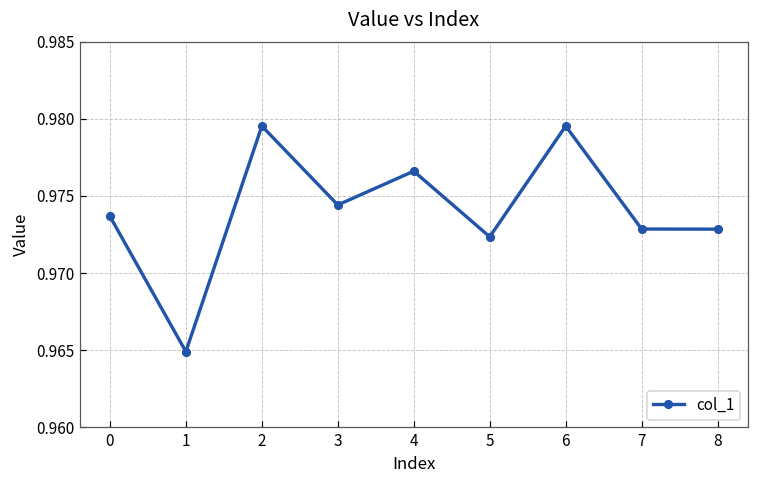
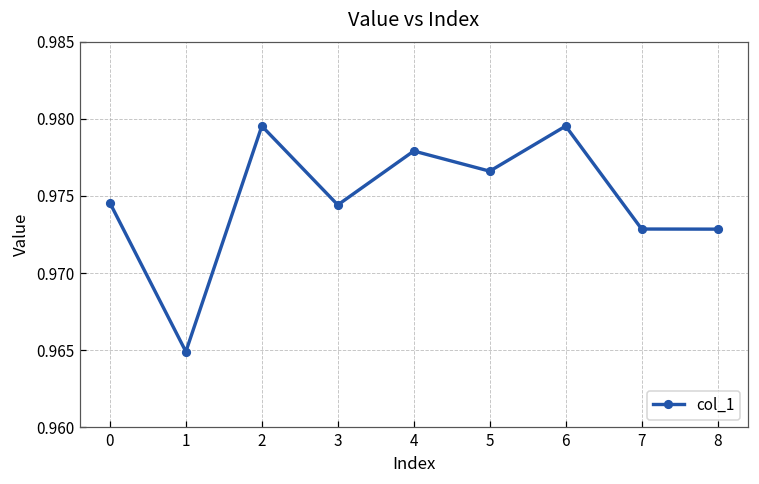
  {
-   "0": 0.9737,
+   "0": 0.9746,
    "1": 0.9649,
    "2": 0.9795,
    "3": 0.9744,
-   "4": 0.9766,
-   "5": 0.9724,
+   "4": 0.9779,
+   "5": 0.9766,
    "6": 0.9795,
    "7": 0.9729,
    "8": 0.9729
  }
